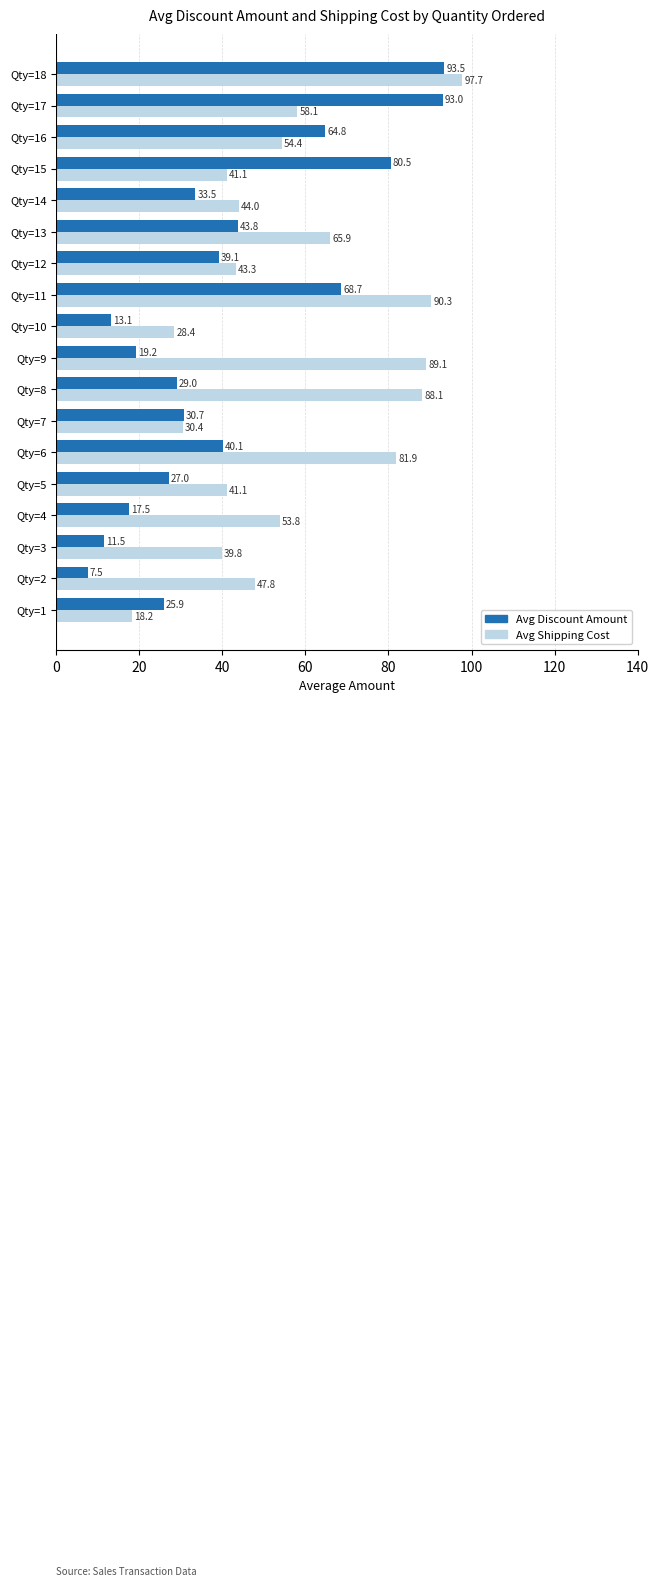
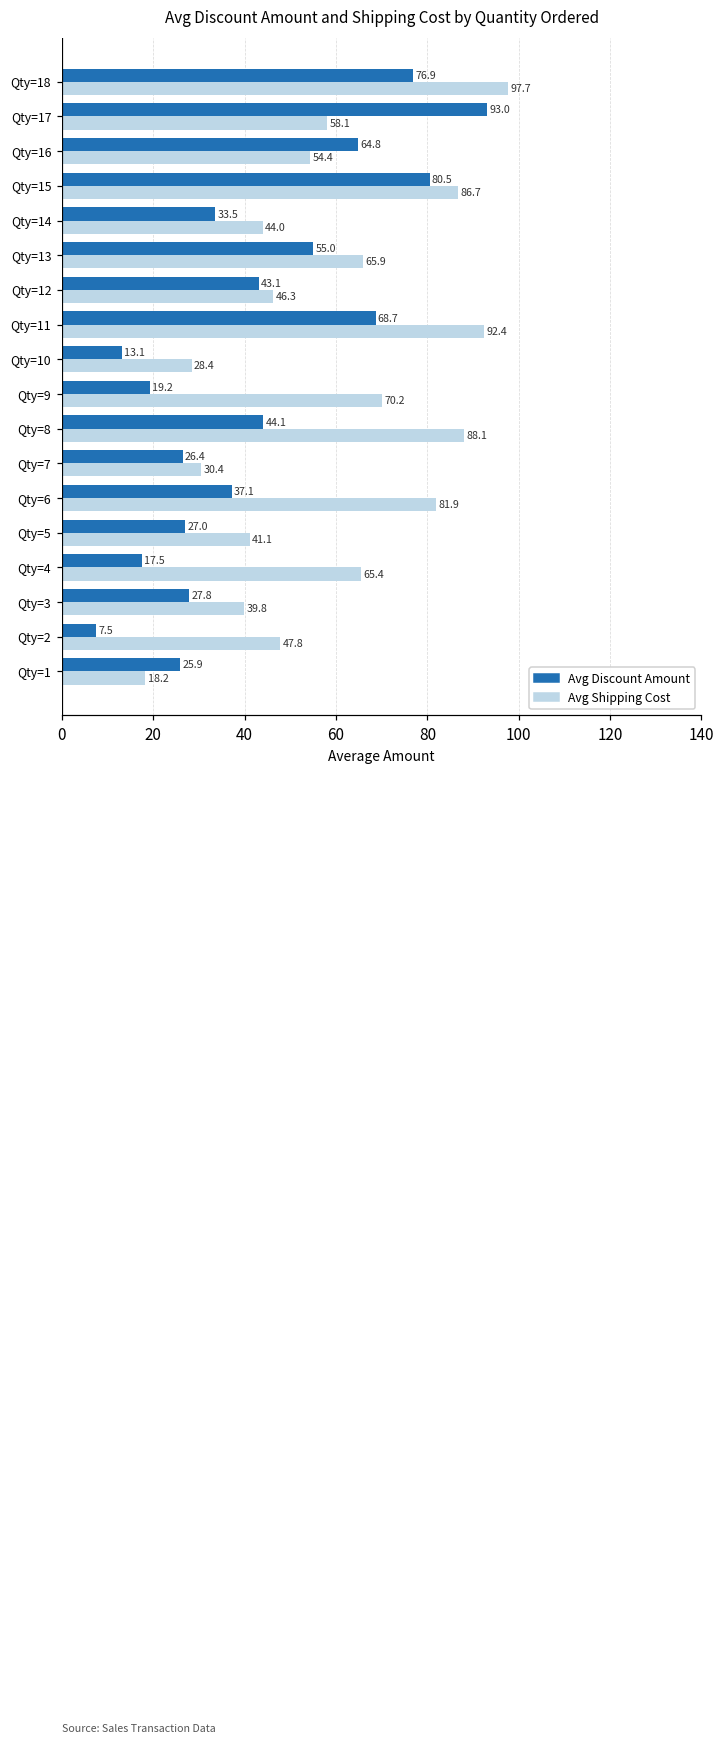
  {
    "Avg Discount Amount": {
-     "Qty=18": 93.5,
+     "Qty=18": 76.9,
      "Qty=17": 93.0,
      "Qty=16": 64.8,
      "Qty=15": 80.5,
      "Qty=14": 33.5,
-     "Qty=13": 43.8,
-     "Qty=12": 39.1,
+     "Qty=13": 55.0,
+     "Qty=12": 43.1,
      "Qty=11": 68.7,
      "Qty=10": 13.1,
      "Qty=9": 19.2,
-     "Qty=8": 29.0,
-     "Qty=7": 30.7,
-     "Qty=6": 40.1,
+     "Qty=8": 44.1,
+     "Qty=7": 26.4,
+     "Qty=6": 37.1,
      "Qty=5": 27.0,
      "Qty=4": 17.5,
-     "Qty=3": 11.5,
+     "Qty=3": 27.8,
      "Qty=2": 7.5,
      "Qty=1": 25.9
    },
    "Avg Shipping Cost": {
      "Qty=18": 97.7,
      "Qty=17": 58.1,
      "Qty=16": 54.4,
-     "Qty=15": 41.1,
+     "Qty=15": 86.7,
      "Qty=14": 44.0,
      "Qty=13": 65.9,
-     "Qty=12": 43.3,
-     "Qty=11": 90.3,
+     "Qty=12": 46.3,
+     "Qty=11": 92.4,
      "Qty=10": 28.4,
-     "Qty=9": 89.1,
+     "Qty=9": 70.2,
      "Qty=8": 88.1,
      "Qty=7": 30.4,
      "Qty=6": 81.9,
      "Qty=5": 41.1,
-     "Qty=4": 53.8,
+     "Qty=4": 65.4,
      "Qty=3": 39.8,
      "Qty=2": 47.8,
      "Qty=1": 18.2
    }
  }
